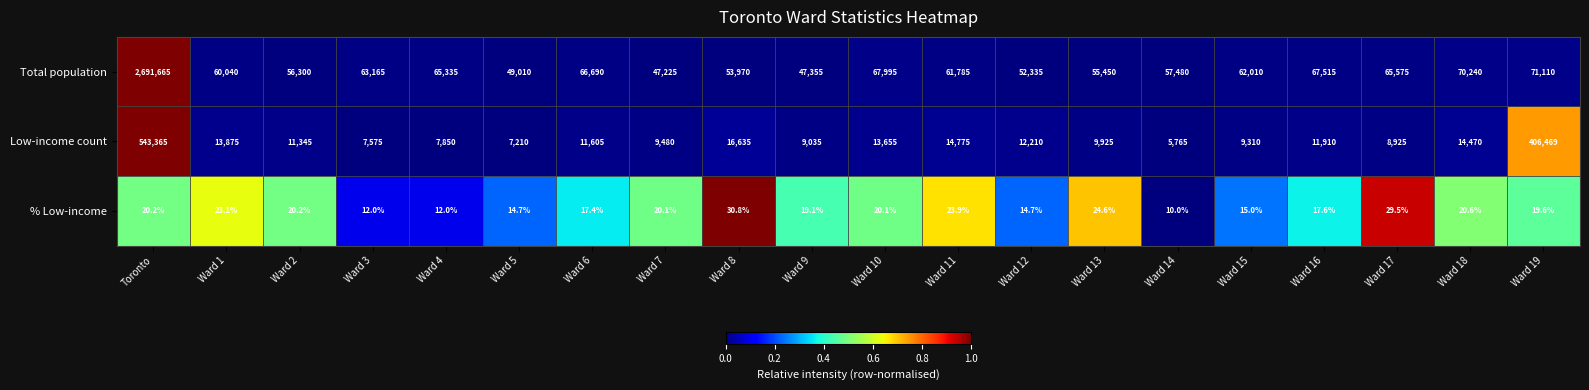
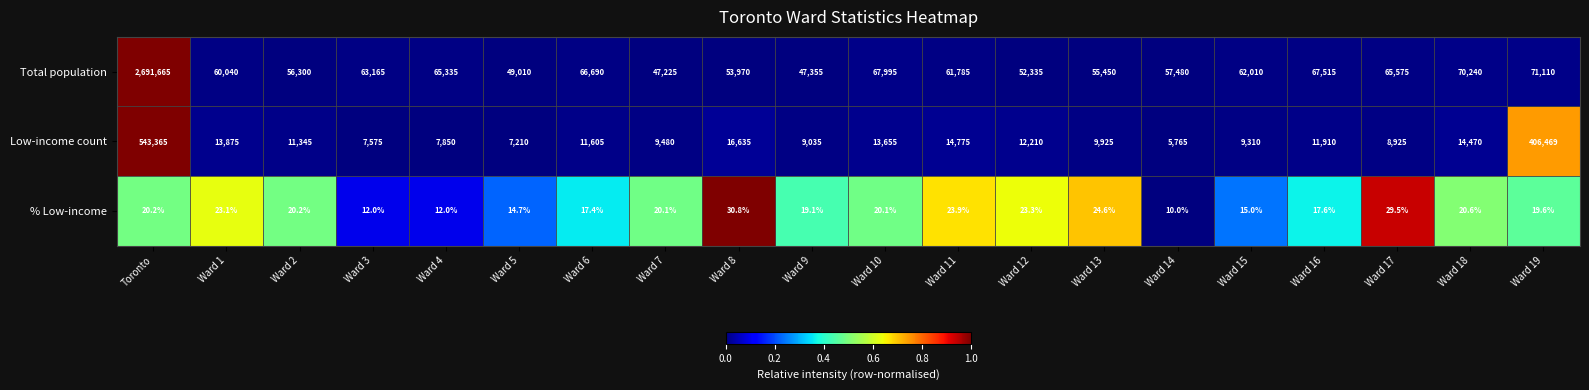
  {
    "Total population": {
      "Toronto": "2,691,665",
      "Ward 1": "60,040",
      "Ward 2": "56,300",
      "Ward 3": "63,165",
      "Ward 4": "65,335",
      "Ward 5": "49,010",
      "Ward 6": "66,690",
      "Ward 7": "47,225",
      "Ward 8": "53,970",
      "Ward 9": "47,355",
      "Ward 10": "67,995",
      "Ward 11": "61,785",
      "Ward 12": "52,335",
      "Ward 13": "55,450",
      "Ward 14": "57,480",
      "Ward 15": "62,010",
      "Ward 16": "67,515",
      "Ward 17": "65,575",
      "Ward 18": "70,240",
      "Ward 19": "71,110"
    },
    "Low-income count": {
      "Toronto": "543,365",
      "Ward 1": "13,875",
      "Ward 2": "11,345",
      "Ward 3": "7,575",
      "Ward 4": "7,850",
      "Ward 5": "7,210",
      "Ward 6": "11,605",
      "Ward 7": "9,480",
      "Ward 8": "16,635",
      "Ward 9": "9,035",
      "Ward 10": "13,655",
      "Ward 11": "14,775",
      "Ward 12": "12,210",
      "Ward 13": "9,925",
      "Ward 14": "5,765",
      "Ward 15": "9,310",
      "Ward 16": "11,910",
      "Ward 17": "8,925",
      "Ward 18": "14,470",
      "Ward 19": "406,469"
    },
    "% Low-income": {
      "Toronto": "20.2%",
      "Ward 1": "23.1%",
      "Ward 2": "20.2%",
      "Ward 3": "12.0%",
      "Ward 4": "12.0%",
      "Ward 5": "14.7%",
      "Ward 6": "17.4%",
      "Ward 7": "20.1%",
      "Ward 8": "30.8%",
      "Ward 9": "19.1%",
      "Ward 10": "20.1%",
      "Ward 11": "23.9%",
-     "Ward 12": "14.7%",
+     "Ward 12": "23.3%",
      "Ward 13": "24.6%",
      "Ward 14": "10.0%",
      "Ward 15": "15.0%",
      "Ward 16": "17.6%",
      "Ward 17": "29.5%",
      "Ward 18": "20.6%",
      "Ward 19": "19.6%"
    }
  }
